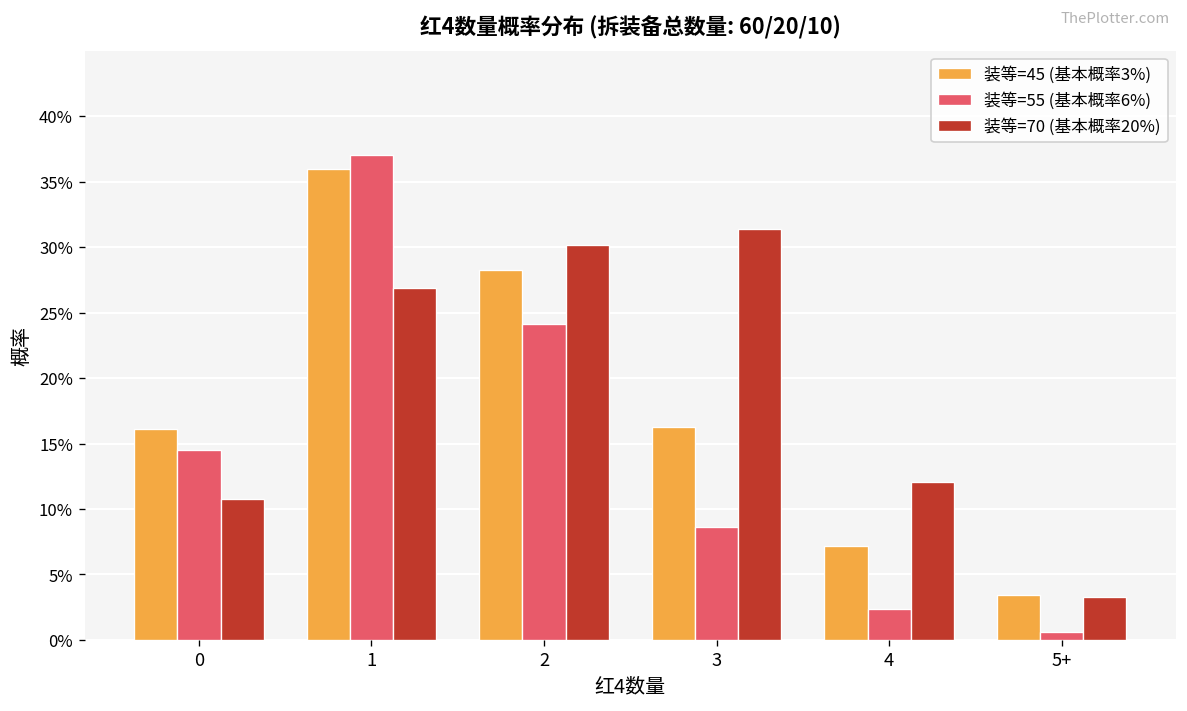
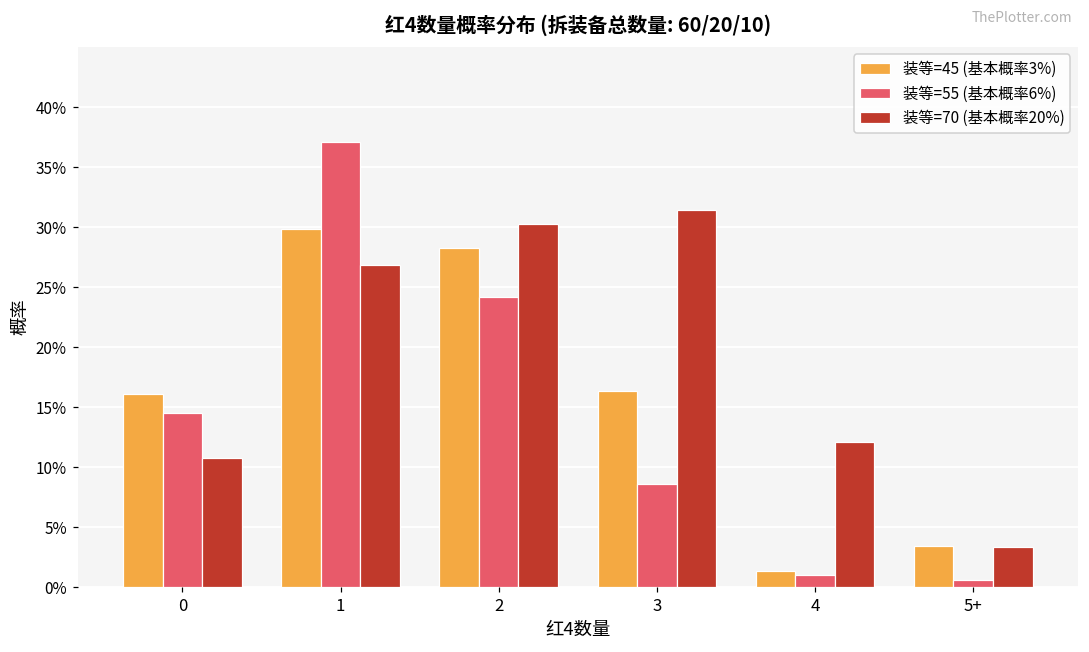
  {
    "装等=45 (基本概率3%)": {
      "0": "16.1%",
-     "1": "36.0%",
+     "1": "29.8%",
      "2": "28.2%",
      "3": "16.3%",
-     "4": "7.2%",
+     "4": "1.3%",
      "5+": "3.4%"
    },
    "装等=55 (基本概率6%)": {
      "0": "14.5%",
      "1": "37.0%",
      "2": "24.2%",
      "3": "8.6%",
-     "4": "2.3%",
+     "4": "1.0%",
      "5+": "0.6%"
    },
    "装等=70 (基本概率20%)": {
      "0": "10.7%",
      "1": "26.8%",
      "2": "30.2%",
      "3": "31.4%",
      "4": "12.1%",
      "5+": "3.3%"
    }
  }
